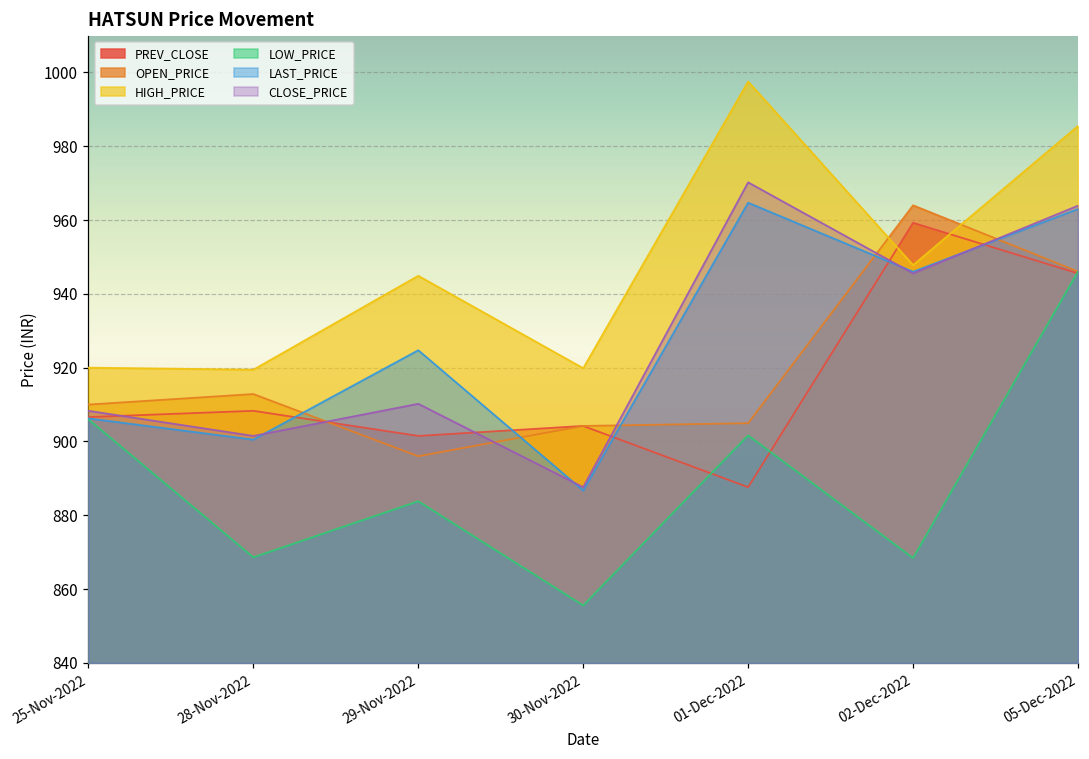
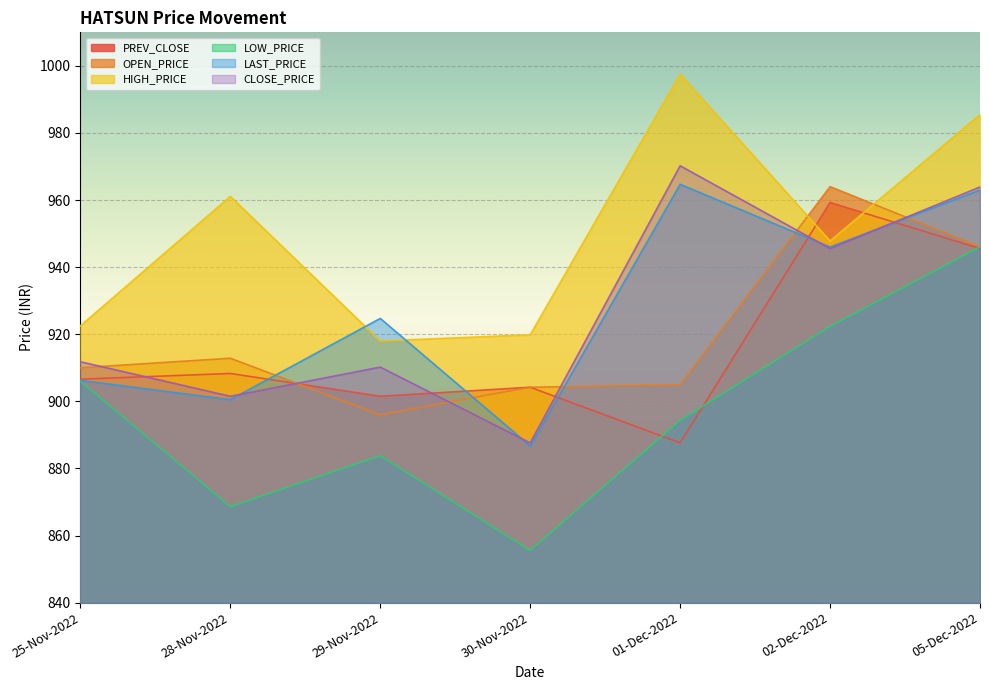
  {
    "HIGH_PRICE": {
-     "25-Nov-2022": 920,
-     "28-Nov-2022": 919,
-     "29-Nov-2022": 945,
+     "25-Nov-2022": 923,
+     "28-Nov-2022": 961,
+     "29-Nov-2022": 918,
      "30-Nov-2022": 920,
      "01-Dec-2022": 998,
      "02-Dec-2022": 948,
      "05-Dec-2022": 986
    },
    "LOW_PRICE": {
      "28-Nov-2022": 869,
      "29-Nov-2022": 884,
      "30-Nov-2022": 856,
-     "01-Dec-2022": 902,
-     "02-Dec-2022": 868
+     "01-Dec-2022": 894,
+     "02-Dec-2022": 922
    },
    "LAST_PRICE": {
      "28-Nov-2022": 901,
      "29-Nov-2022": 925,
      "30-Nov-2022": 887,
      "01-Dec-2022": 965,
      "05-Dec-2022": 963
    },
    "CLOSE_PRICE": {
-     "25-Nov-2022": 908,
+     "25-Nov-2022": 912,
      "28-Nov-2022": 902,
      "29-Nov-2022": 910,
      "30-Nov-2022": 888,
      "01-Dec-2022": 970,
      "05-Dec-2022": 964
    }
  }
